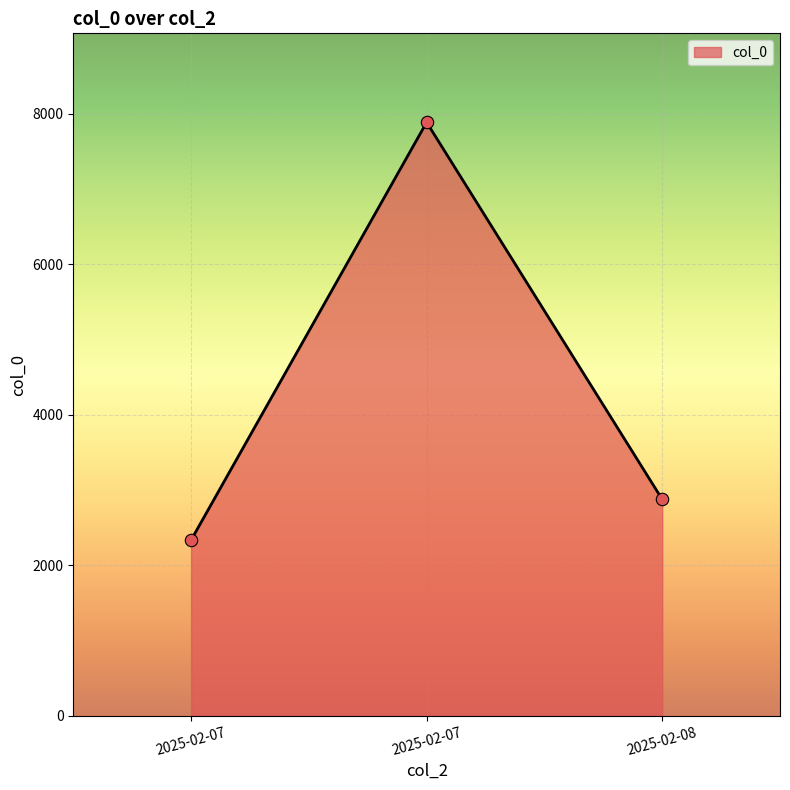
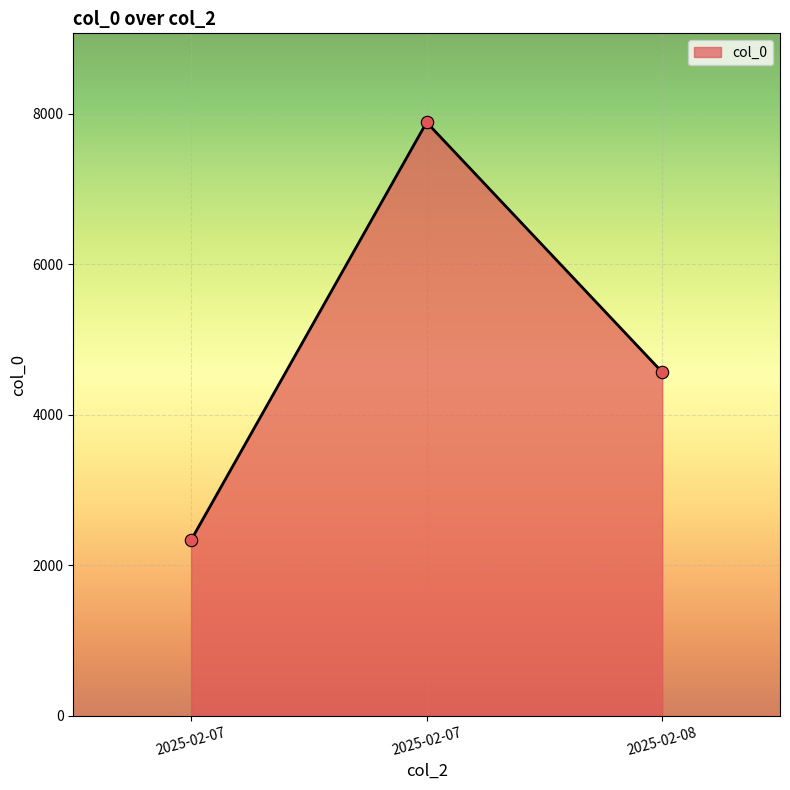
  {
-   "2025-02-08": 2900
+   "2025-02-08": 4600
  }
